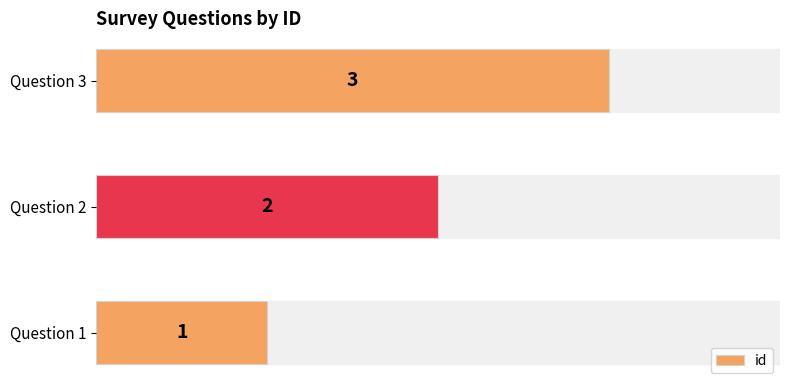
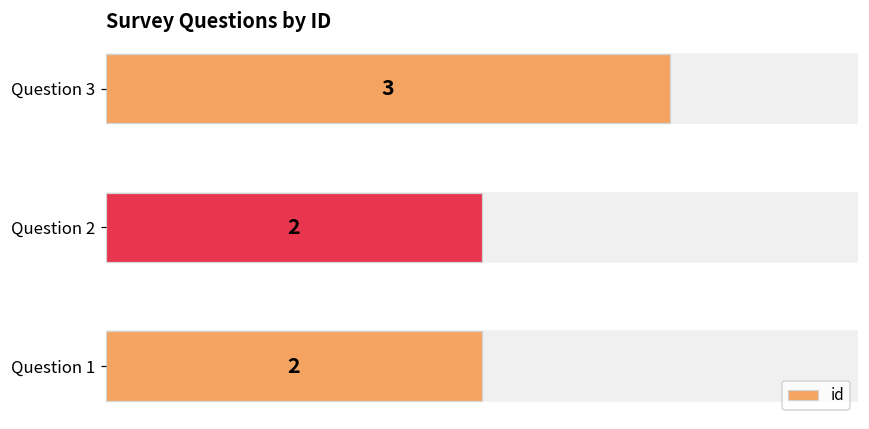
  {
    "Question 3": 3,
    "Question 2": 2,
-   "Question 1": 1
+   "Question 1": 2
  }
